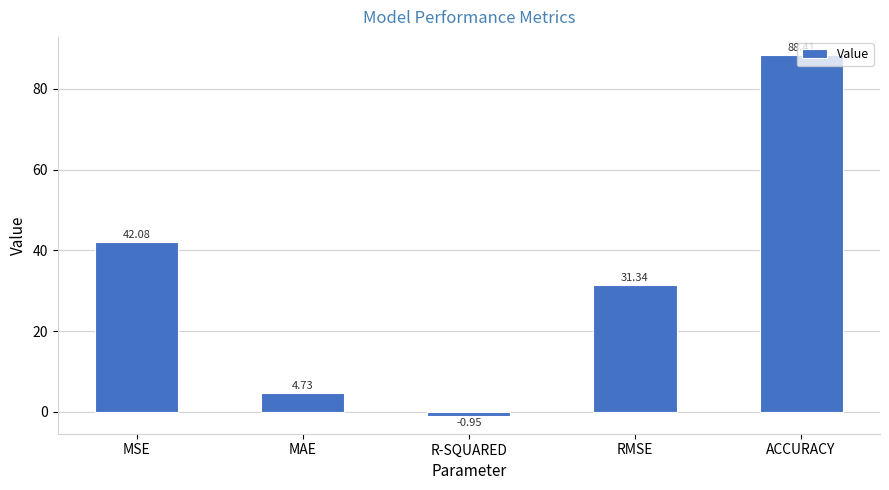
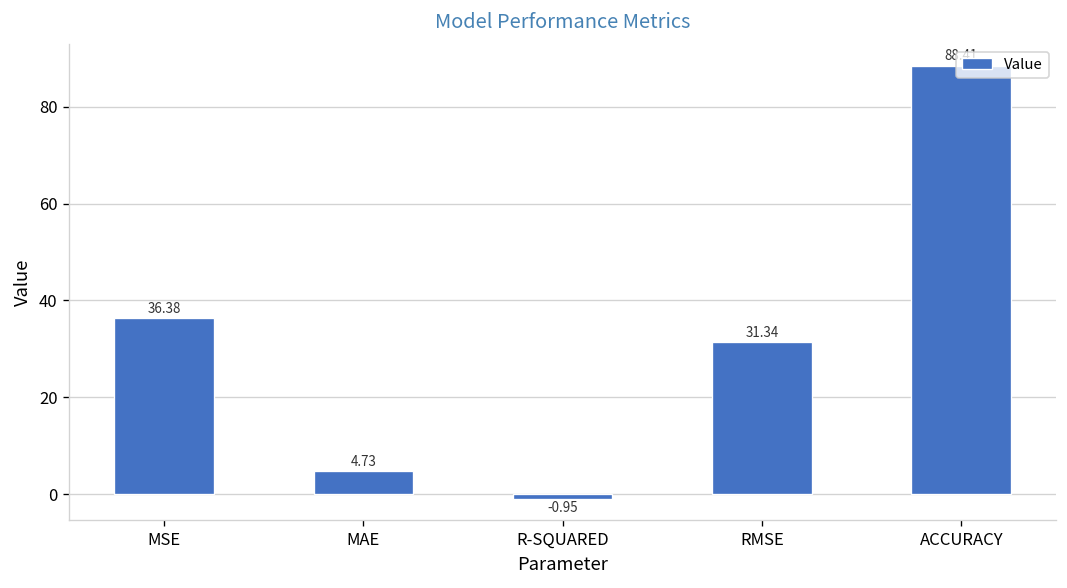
  {
-   "MSE": 42.08,
+   "MSE": 36.38,
    "MAE": 4.73,
    "R-SQUARED": -0.95,
    "RMSE": 31.34
  }
